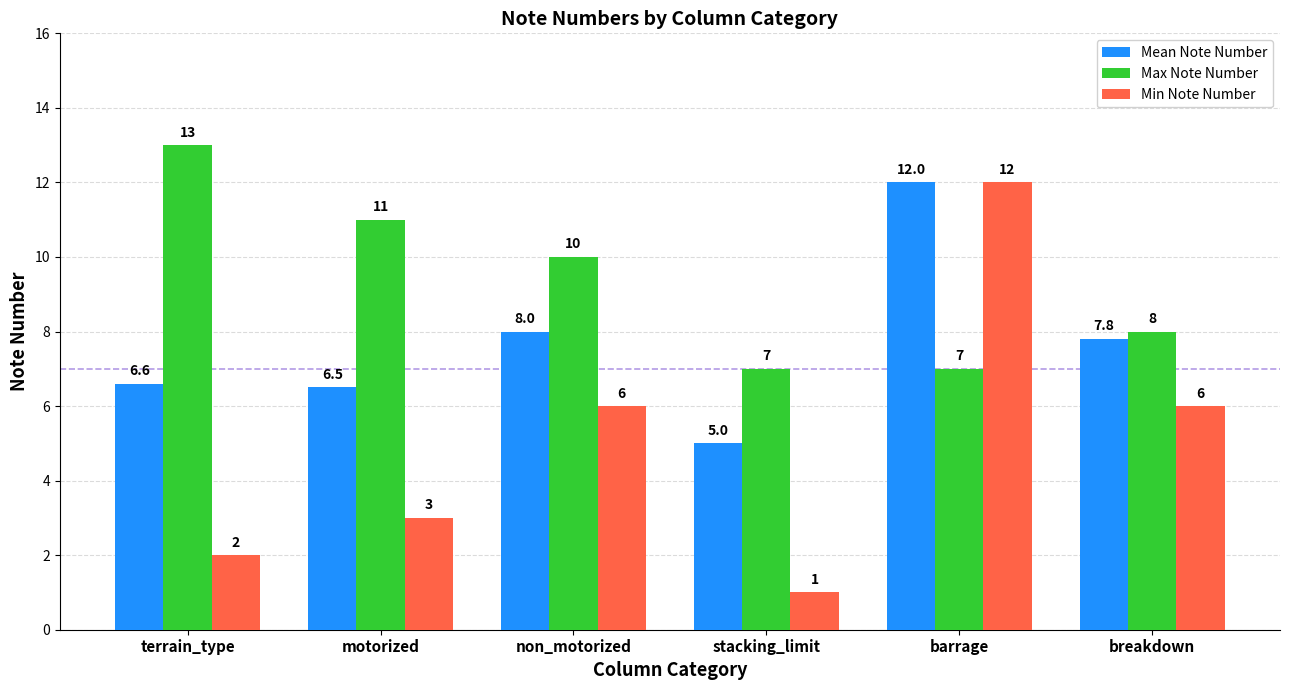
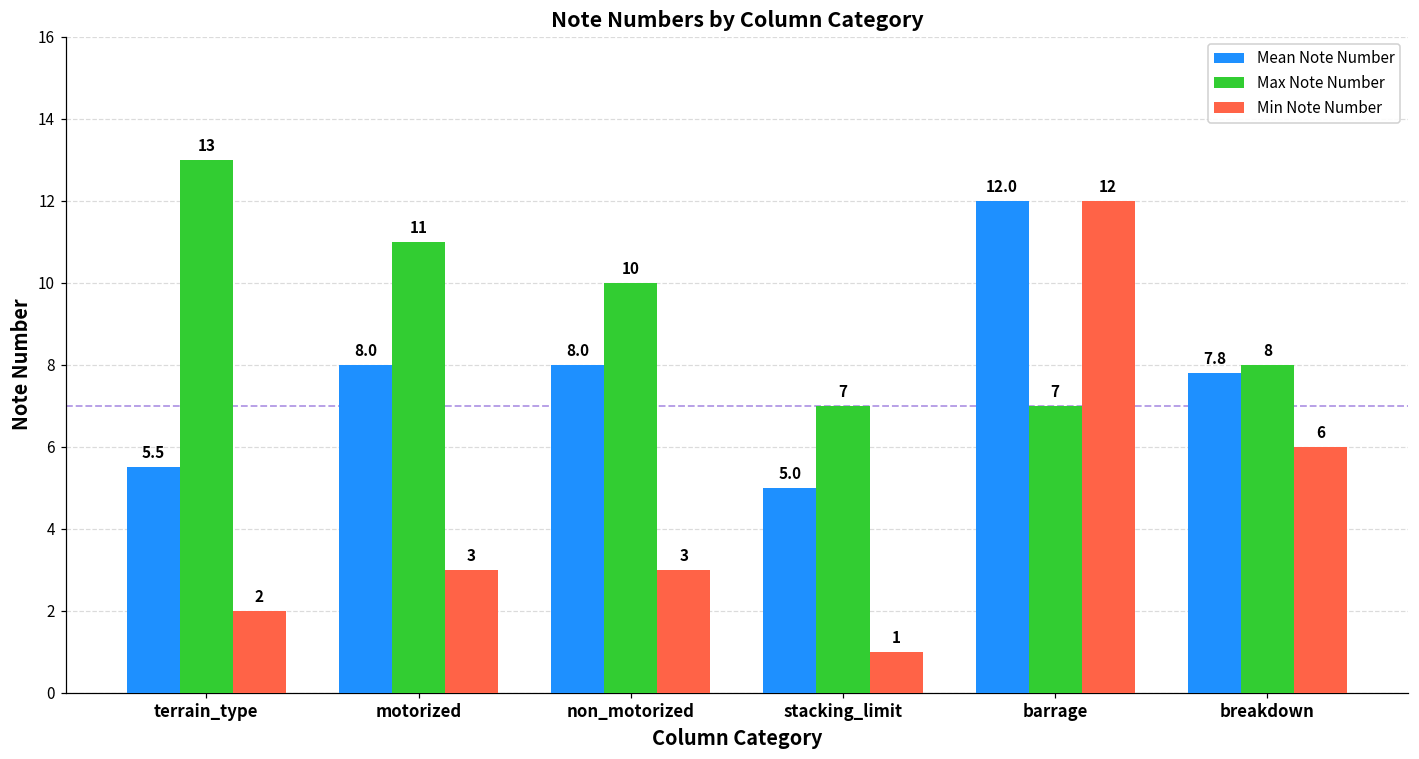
  {
    "Mean Note Number": {
-     "terrain_type": 6.6,
-     "motorized": 6.5,
+     "terrain_type": 5.5,
+     "motorized": 8.0,
      "non_motorized": 8.0,
      "stacking_limit": 5.0,
      "barrage": 12.0,
      "breakdown": 7.8
    },
    "Max Note Number": {
      "terrain_type": 13,
      "motorized": 11,
      "non_motorized": 10,
      "stacking_limit": 7,
      "barrage": 7,
      "breakdown": 8
    },
    "Min Note Number": {
      "terrain_type": 2,
      "motorized": 3,
-     "non_motorized": 6,
+     "non_motorized": 3,
      "stacking_limit": 1,
      "barrage": 12,
      "breakdown": 6
    }
  }
